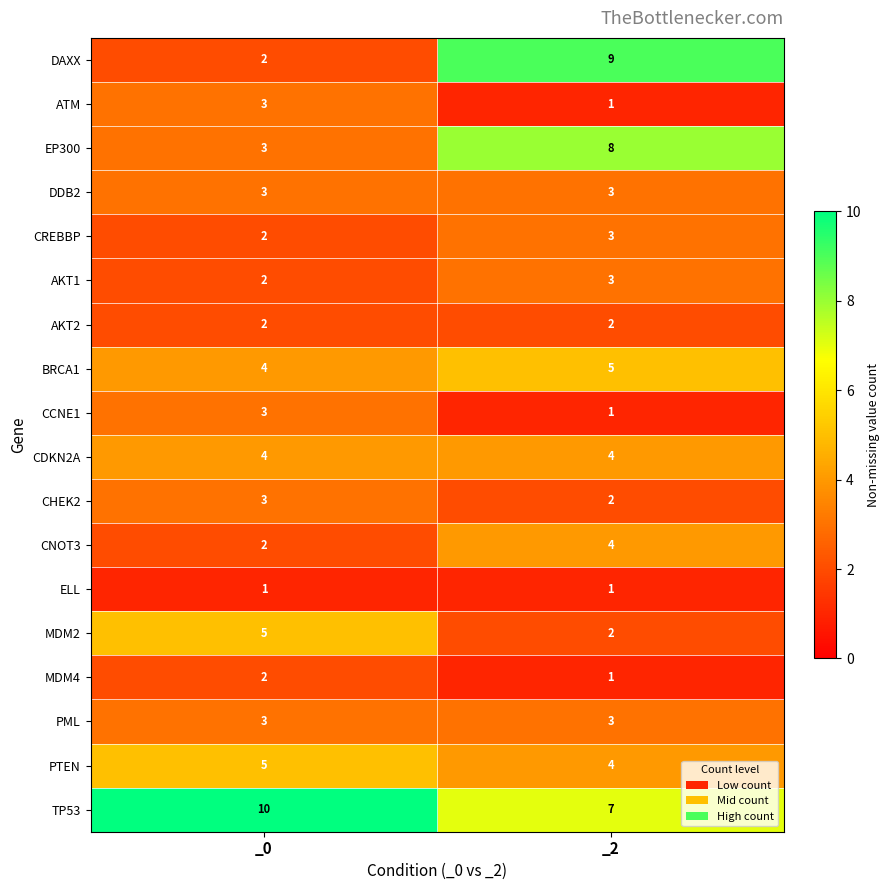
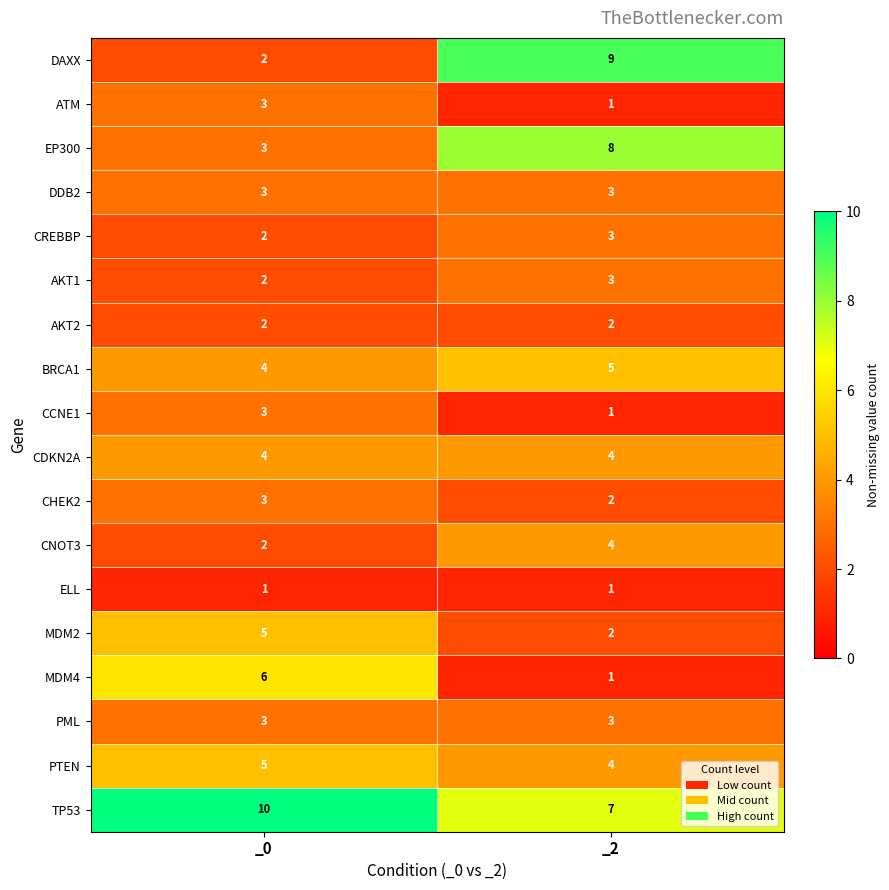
  {
    "DAXX": {
      "_0": 2,
      "_2": 9
    },
    "ATM": {
      "_0": 3,
      "_2": 1
    },
    "EP300": {
      "_0": 3,
      "_2": 8
    },
    "DDB2": {
      "_0": 3,
      "_2": 3
    },
    "CREBBP": {
      "_0": 2,
      "_2": 3
    },
    "AKT1": {
      "_0": 2,
      "_2": 3
    },
    "AKT2": {
      "_0": 2,
      "_2": 2
    },
    "BRCA1": {
      "_0": 4,
      "_2": 5
    },
    "CCNE1": {
      "_0": 3,
      "_2": 1
    },
    "CDKN2A": {
      "_0": 4,
      "_2": 4
    },
    "CHEK2": {
      "_0": 3,
      "_2": 2
    },
    "CNOT3": {
      "_0": 2,
      "_2": 4
    },
    "ELL": {
      "_0": 1,
      "_2": 1
    },
    "MDM2": {
      "_0": 5,
      "_2": 2
    },
    "MDM4": {
-     "_0": 2,
+     "_0": 6,
      "_2": 1
    },
    "PML": {
      "_0": 3,
      "_2": 3
    },
    "PTEN": {
      "_0": 5,
      "_2": 4
    },
    "TP53": {
      "_0": 10,
      "_2": 7
    }
  }
